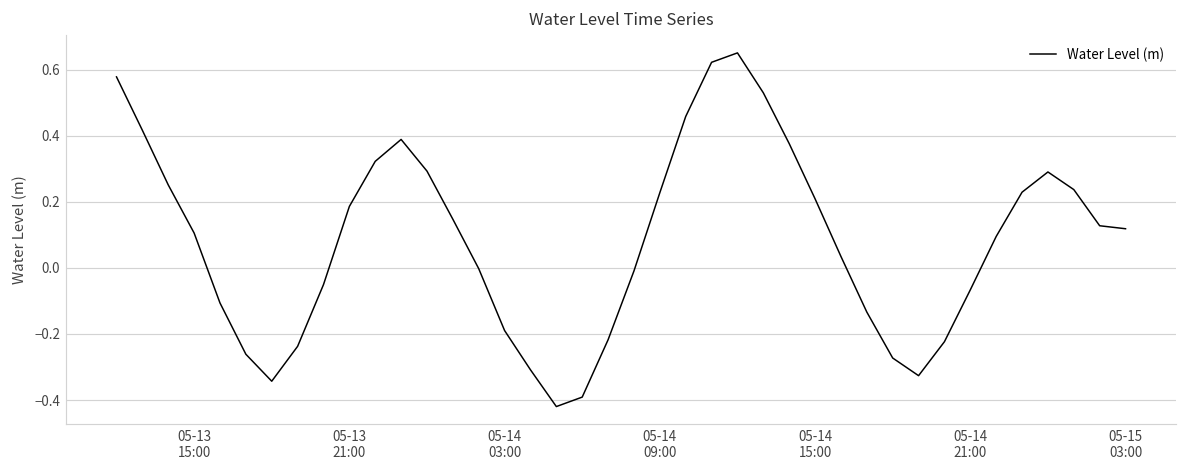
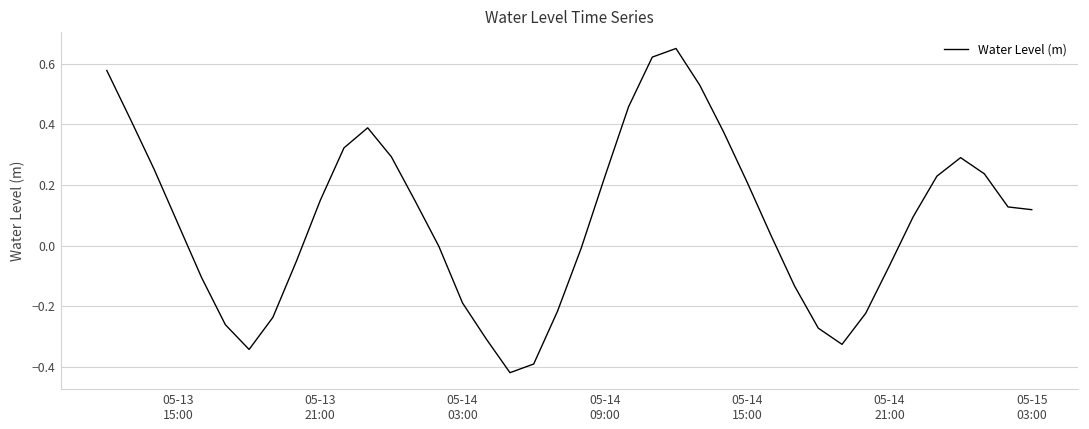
  {
-   "05-13 15:00": 0.11,
-   "05-13 21:00": 0.19,
+   "05-13 15:00": 0.07,
+   "05-13 21:00": 0.15,
    "05-14 03:00": -0.19,
    "05-14 09:00": 0.23,
    "05-14 15:00": 0.21,
    "05-14 21:00": -0.07,
    "05-15 03:00": 0.12
  }
